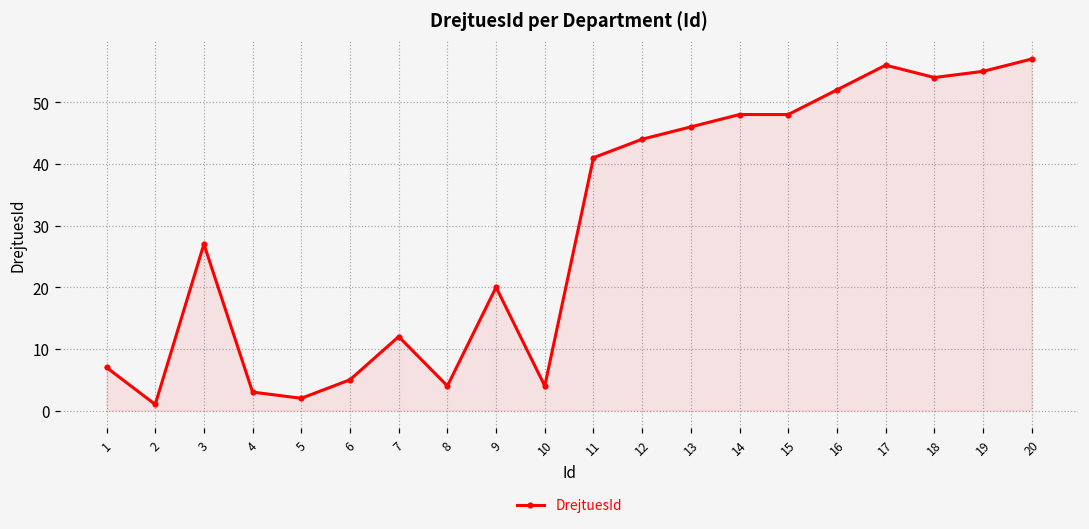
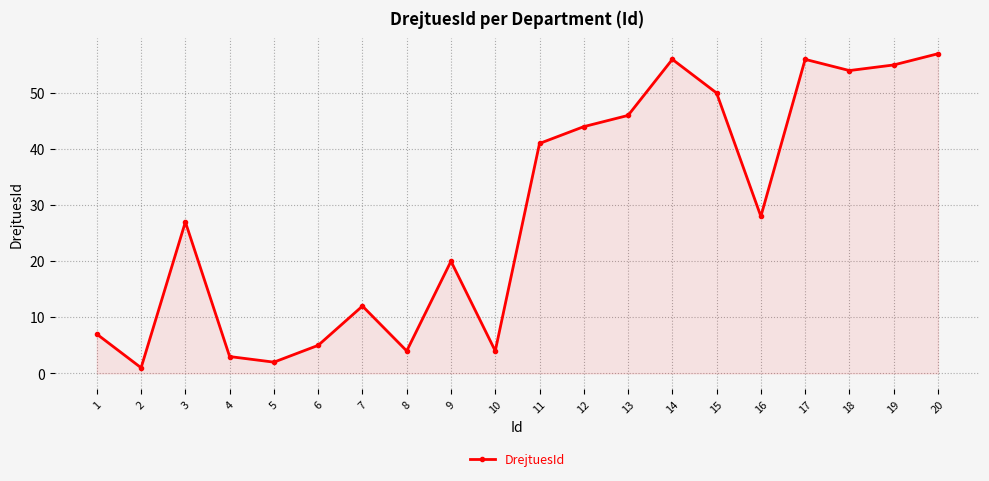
  {
    "1": 7,
    "2": 1,
    "3": 27,
    "4": 3,
    "5": 2,
    "6": 5,
    "7": 12,
    "8": 4,
    "9": 20,
    "10": 4,
    "11": 41,
    "12": 44,
    "13": 46,
-   "14": 48,
-   "15": 48,
-   "16": 52,
+   "14": 56,
+   "15": 50,
+   "16": 28,
    "17": 56,
    "18": 54,
    "19": 55,
    "20": 57
  }
